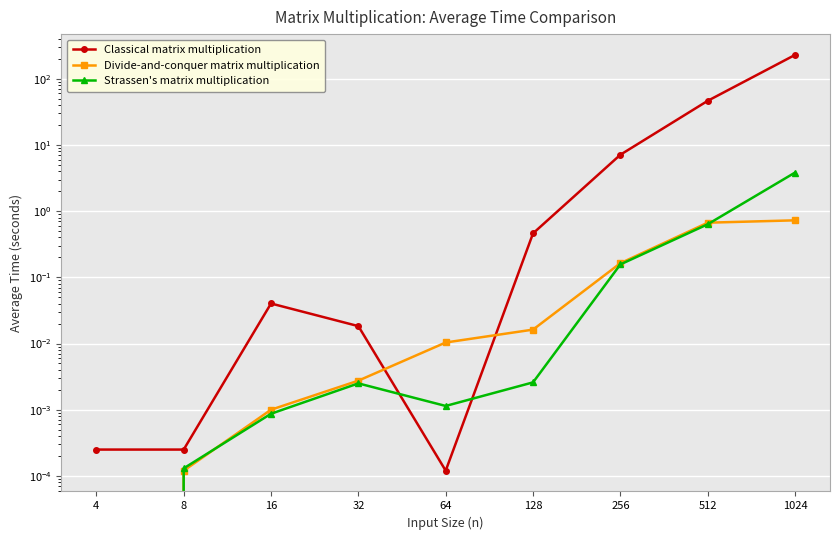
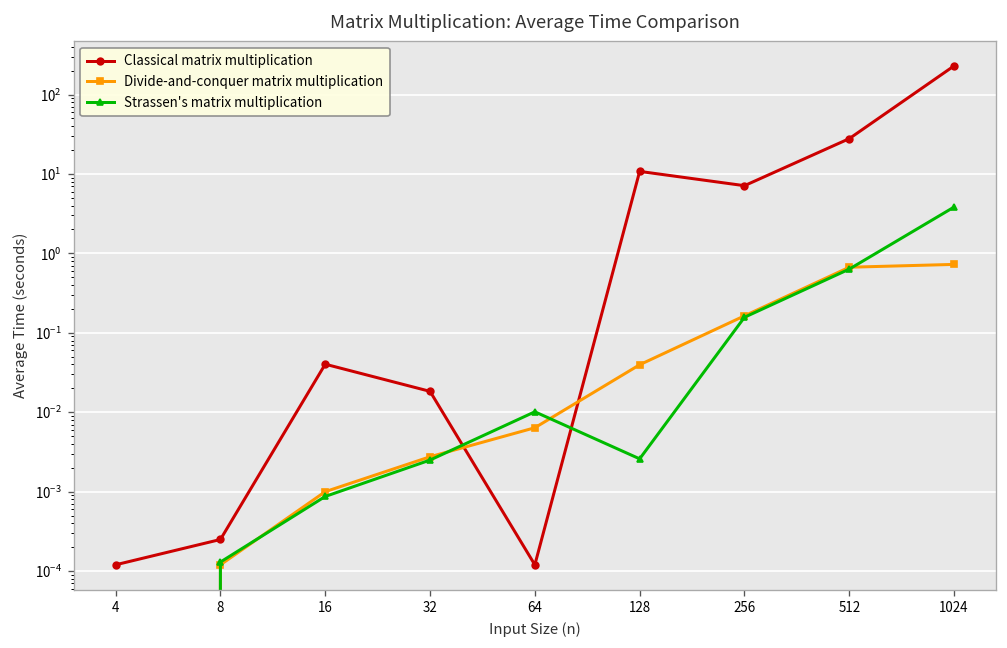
  {
    "Classical matrix multiplication": {
-     "4": 0.00025,
+     "4": 0.00012,
      "8": 0.00025,
      "16": 0.04,
      "32": 0.018,
      "64": 0.00012,
-     "128": 0.5,
+     "128": 11,
      "256": 7,
-     "512": 50,
+     "512": 28,
      "1024": 230
    },
    "Divide-and-conquer matrix multiplication": {
      "16": 0.001,
      "32": 0.0028,
-     "64": 0.010,
-     "128": 0.016,
+     "64": 0.006,
+     "128": 0.04,
      "1024": 0.7
    },
    "Strassen's matrix multiplication": {
      "16": 0.0009,
      "32": 0.0025,
-     "64": 0.0011,
+     "64": 0.010,
      "128": 0.0026,
      "1024": 4
    }
  }
